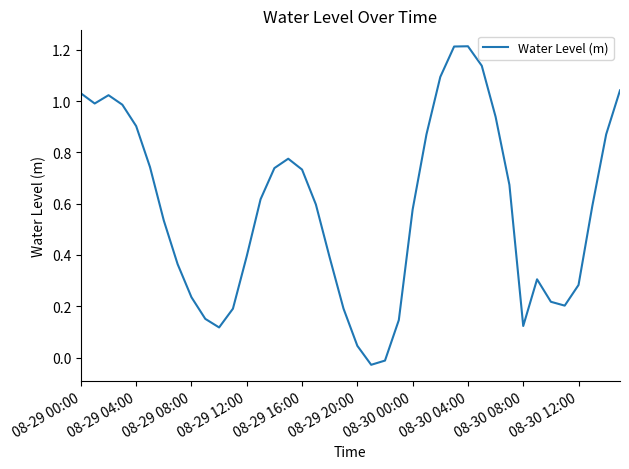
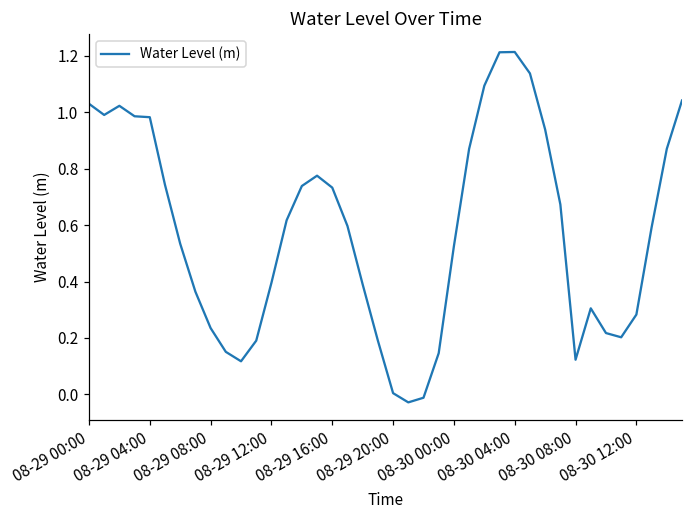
  {
    "08-29 00:00": 1.03,
-   "08-29 04:00": 0.90,
+   "08-29 04:00": 0.98,
    "08-29 08:00": 0.24,
    "08-29 12:00": 0.40,
    "08-29 16:00": 0.73,
-   "08-29 20:00": 0.05,
-   "08-30 00:00": 0.58,
+   "08-29 20:00": 0.00,
+   "08-30 00:00": 0.53,
    "08-30 04:00": 1.21,
    "08-30 08:00": 0.12,
    "08-30 12:00": 0.28
  }
